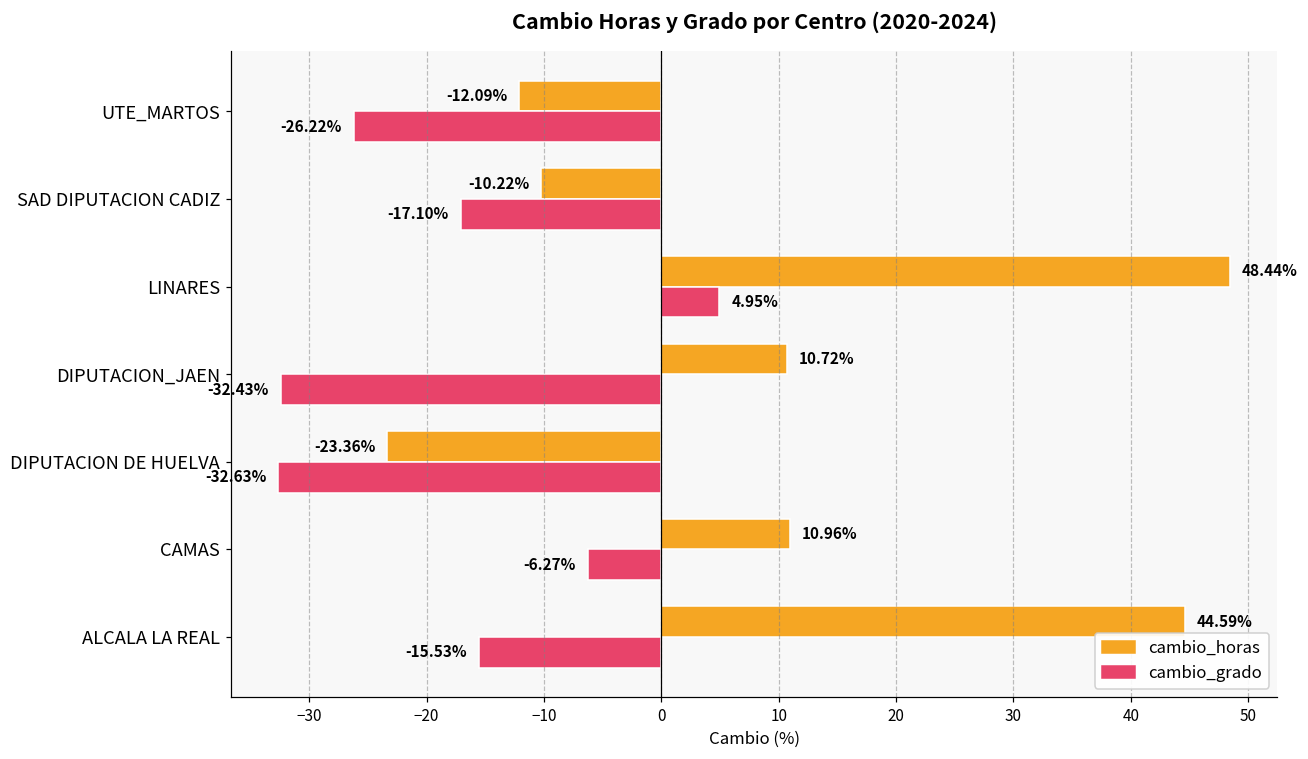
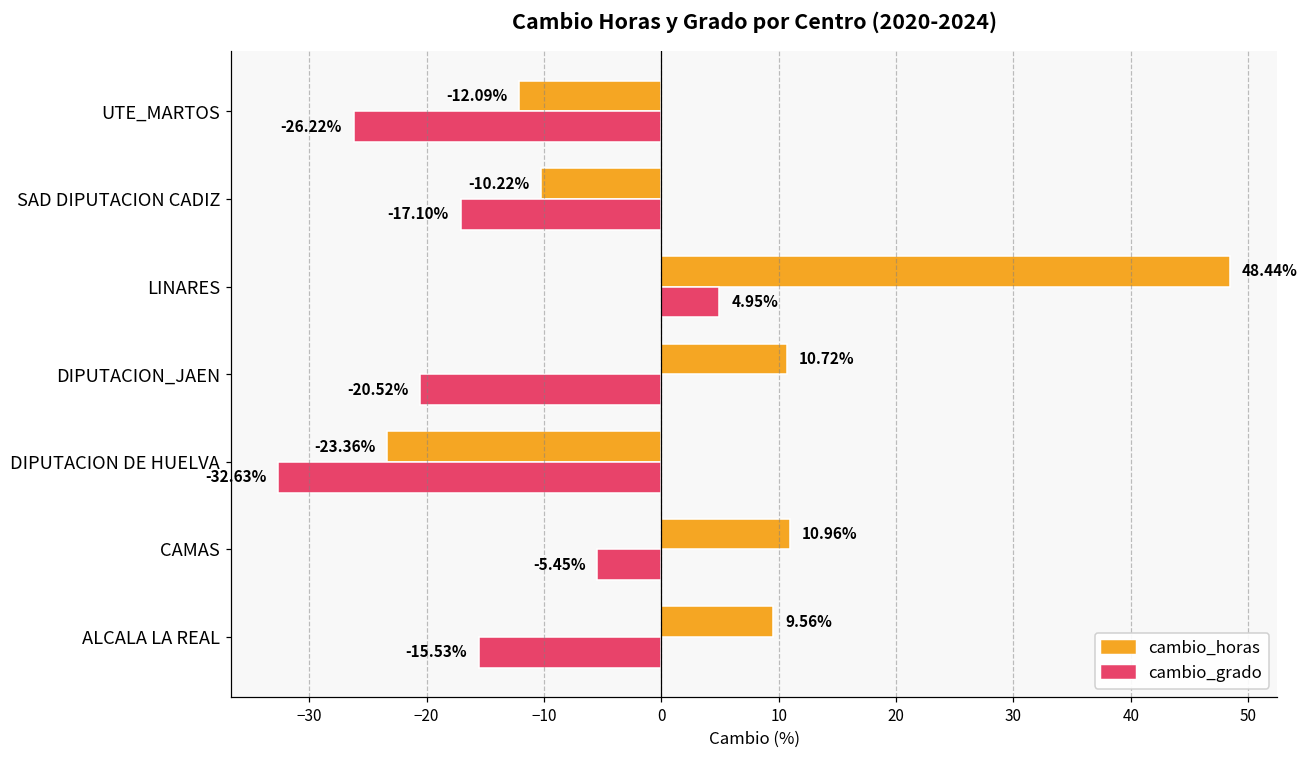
  {
    "cambio_horas": {
      "UTE_MARTOS": "-12.09%",
      "SAD DIPUTACION CADIZ": "-10.22%",
      "LINARES": "48.44%",
      "DIPUTACION_JAEN": "10.72%",
      "DIPUTACION DE HUELVA": "-23.36%",
      "CAMAS": "10.96%",
-     "ALCALA LA REAL": "44.59%"
+     "ALCALA LA REAL": "9.56%"
    },
    "cambio_grado": {
      "UTE_MARTOS": "-26.22%",
      "SAD DIPUTACION CADIZ": "-17.10%",
      "LINARES": "4.95%",
-     "DIPUTACION_JAEN": "-32.43%",
+     "DIPUTACION_JAEN": "-20.52%",
      "DIPUTACION DE HUELVA": "-32.63%",
-     "CAMAS": "-6.27%",
+     "CAMAS": "-5.45%",
      "ALCALA LA REAL": "-15.53%"
    }
  }
